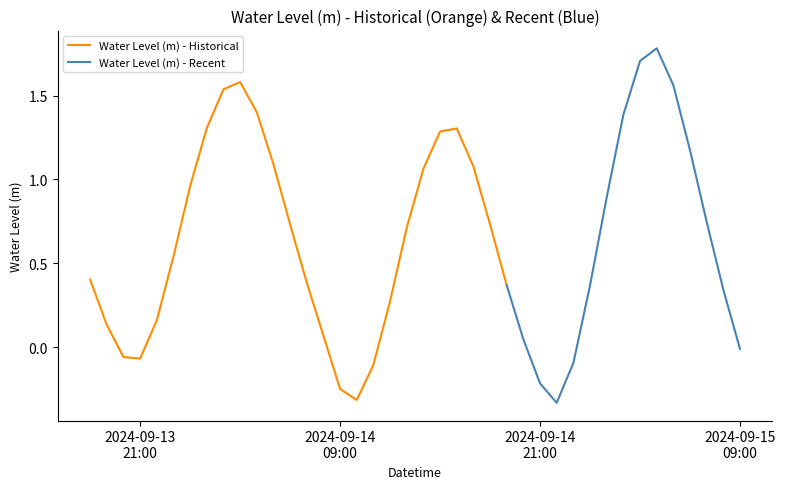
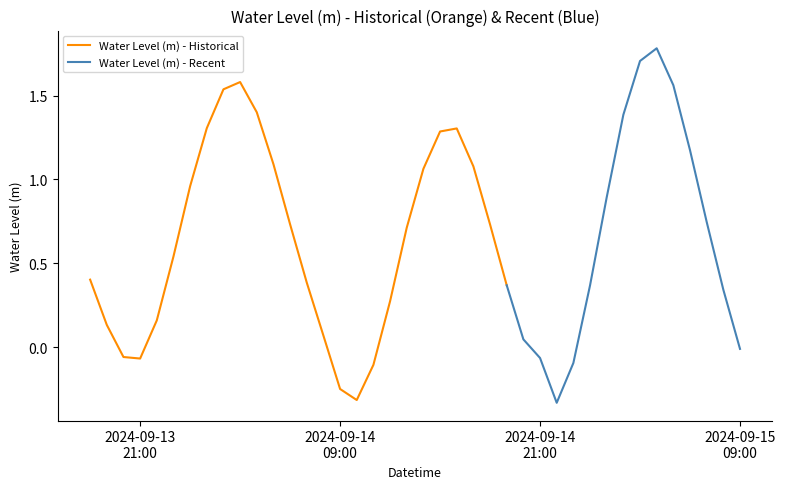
  {
    "Water Level (m) - Historical": {
      "2024-09-13 21:00": -0.07,
      "2024-09-14 09:00": -0.25
    },
    "Water Level (m) - Recent": {
-     "2024-09-14 21:00": -0.22,
+     "2024-09-14 21:00": -0.06,
      "2024-09-15 09:00": -0.01
    }
  }
